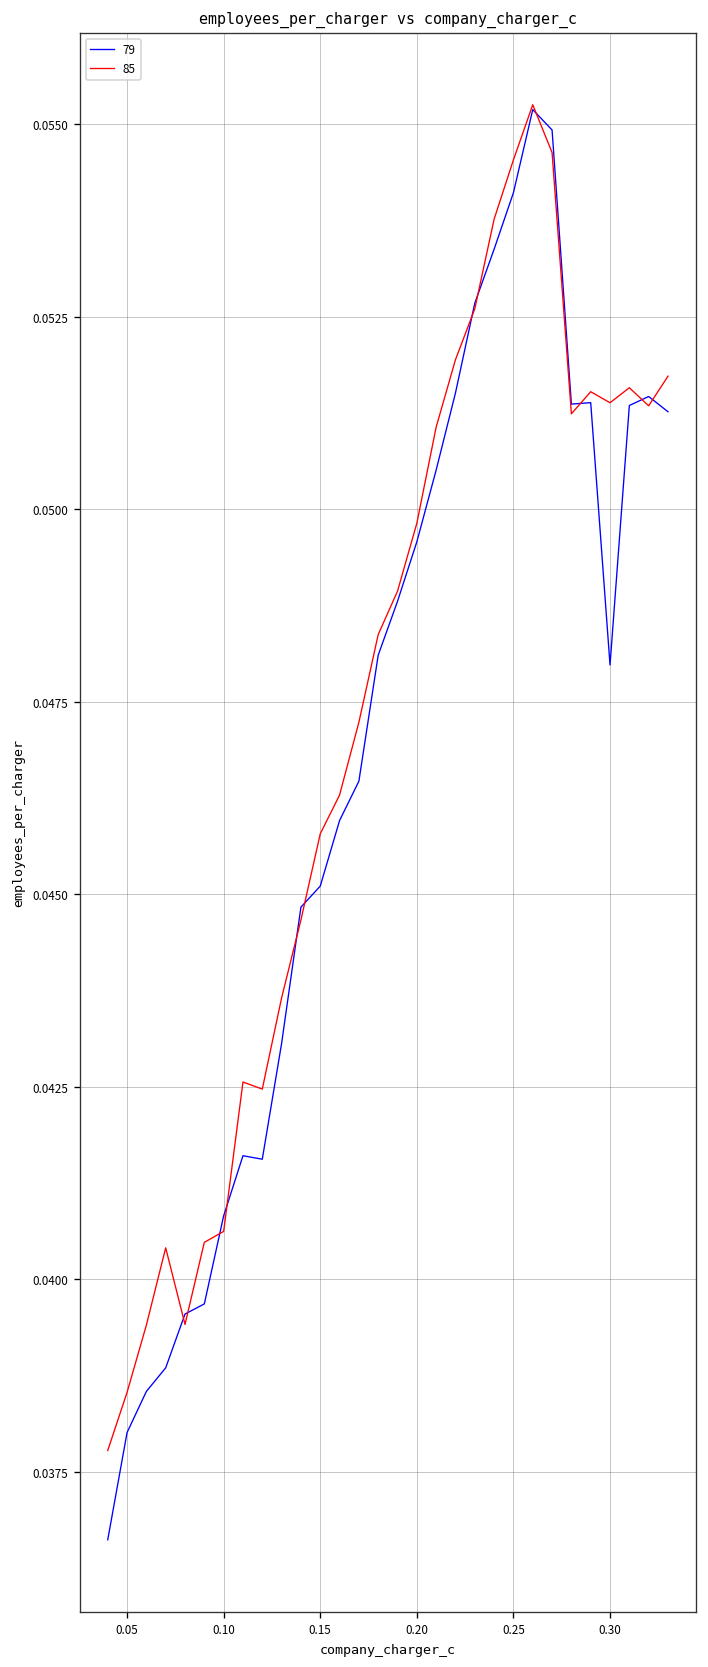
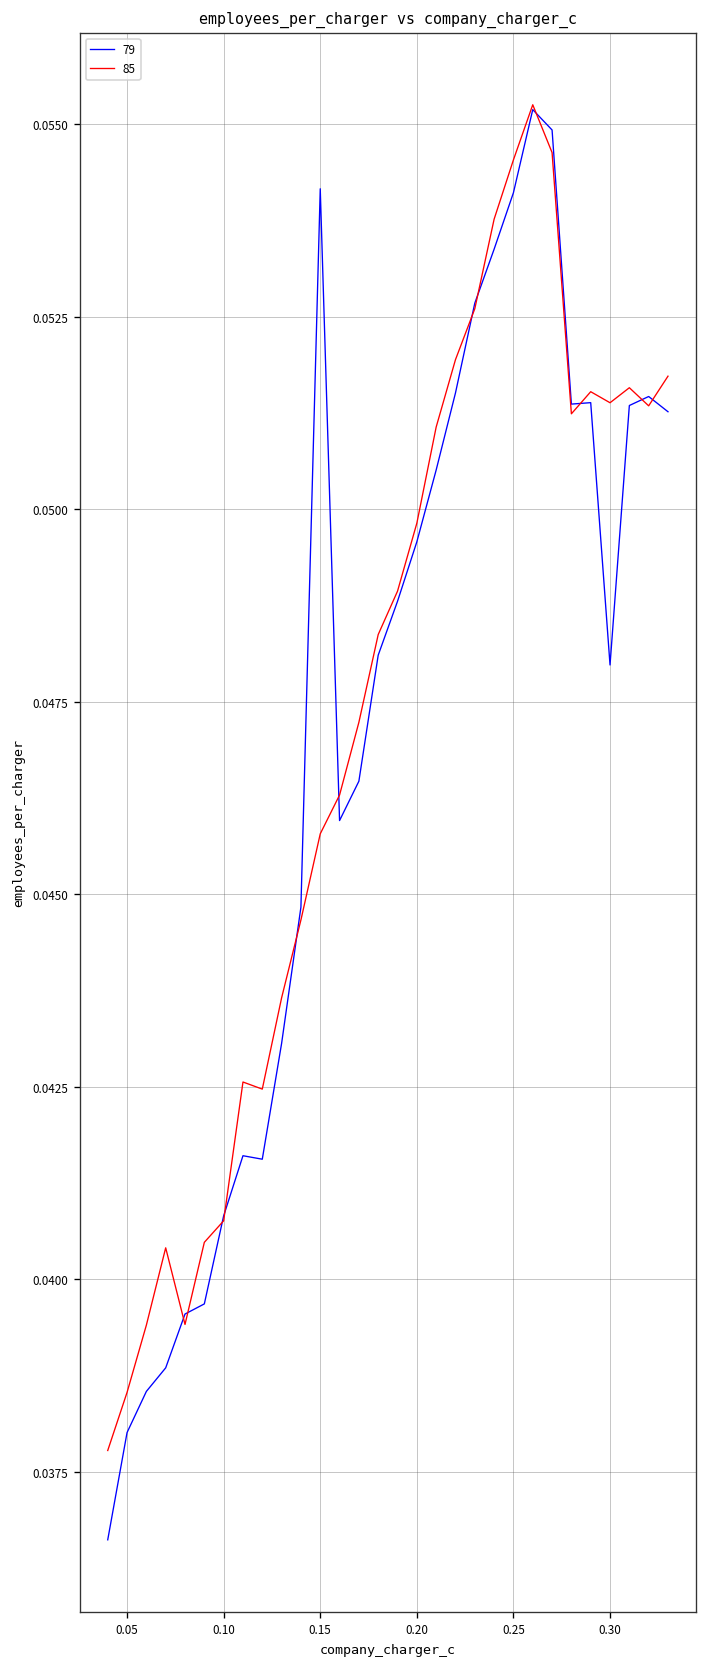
  {
    "79": {
      "0.05": 0.0380,
      "0.10": 0.0408,
-     "0.15": 0.0451,
+     "0.15": 0.0542,
      "0.20": 0.0496,
      "0.25": 0.0541,
      "0.30": 0.0480
    },
    "85": {
      "0.05": 0.0385,
-     "0.10": 0.0406,
+     "0.10": 0.0408,
      "0.15": 0.0458,
      "0.20": 0.0498,
      "0.25": 0.0545,
      "0.30": 0.0514
    }
  }
